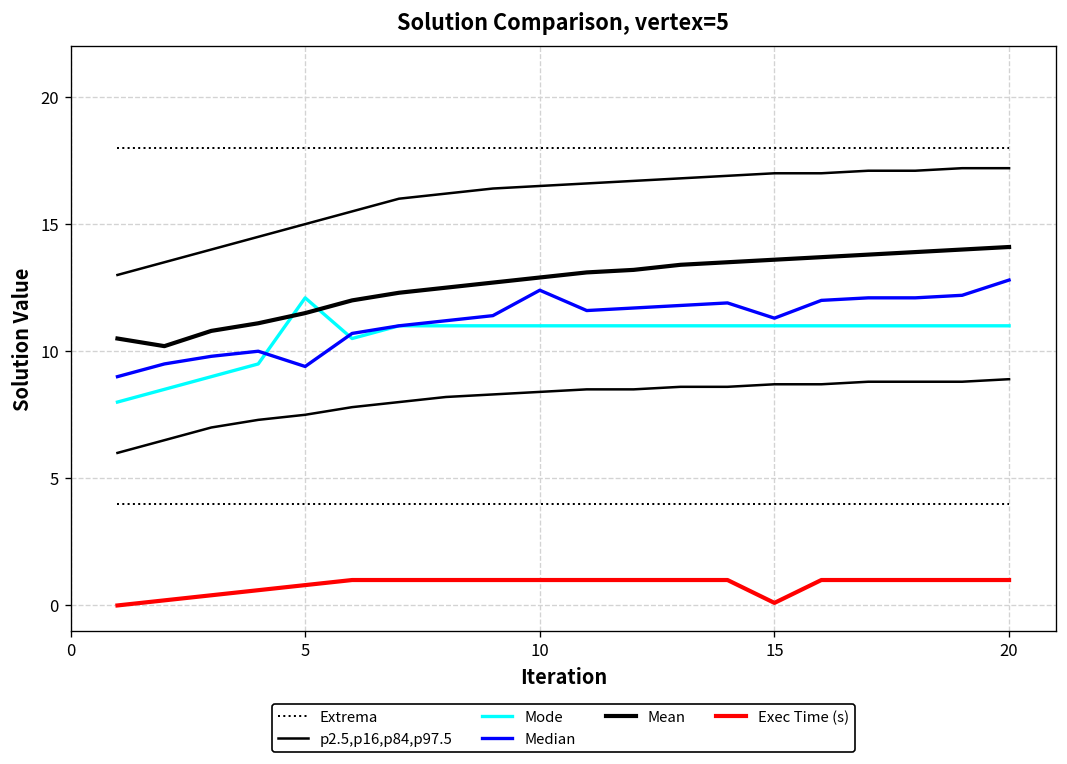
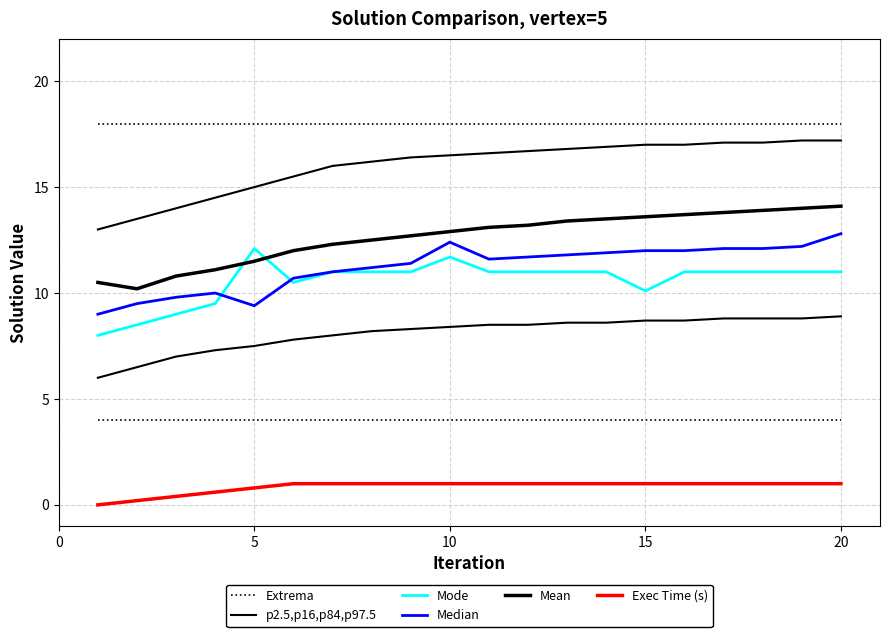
  {
    "Mode": {
      "5": 12.1,
-     "10": 11.0,
-     "15": 11.0,
+     "10": 11.7,
+     "15": 10.1,
      "20": 11.0
    },
    "Median": {
      "5": 9.4,
      "10": 12.4,
-     "15": 11.3,
+     "15": 12.0,
      "20": 12.8
    },
    "Exec Time (s)": {
      "5": 0.8,
      "10": 1.0,
-     "15": 0.1,
+     "15": 1.0,
      "20": 1.0
    }
  }
